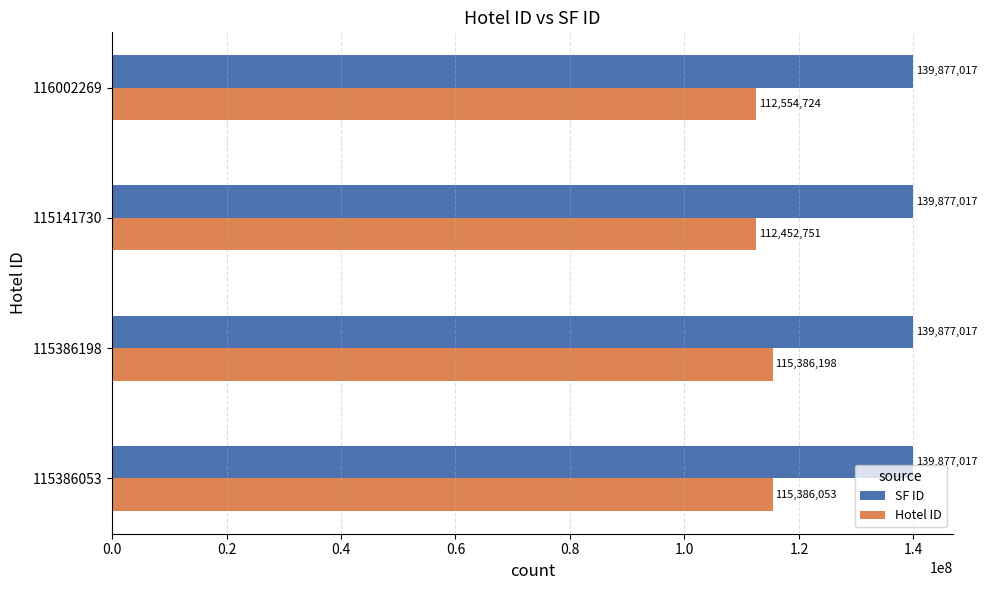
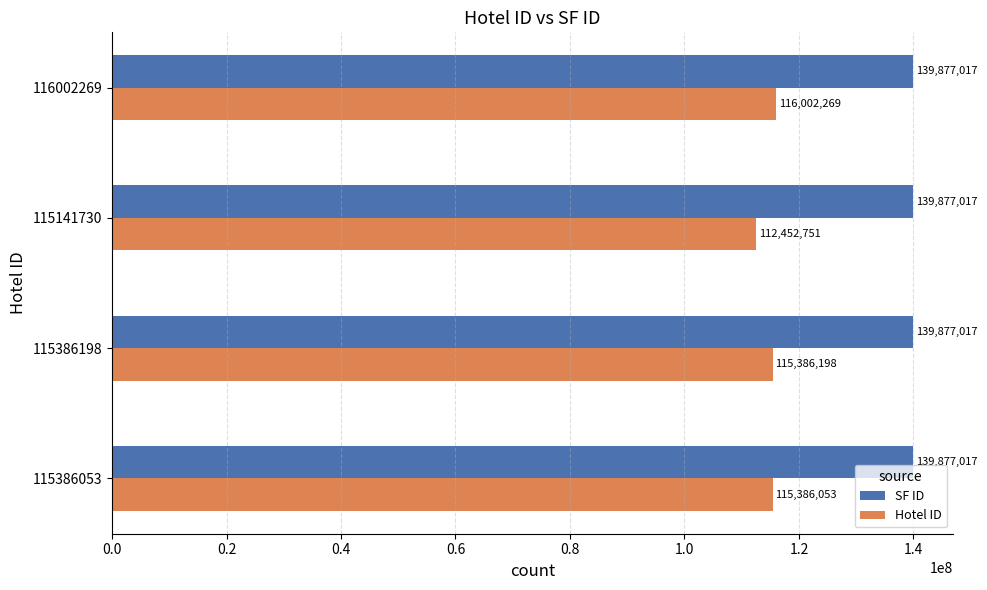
  {
    "SF ID": {
      "116002269": "139,877,017",
      "115141730": "139,877,017",
      "115386198": "139,877,017"
    },
    "Hotel ID": {
-     "116002269": "112,554,724",
+     "116002269": "116,002,269",
      "115141730": "112,452,751",
      "115386198": "115,386,198",
      "115386053": "115,386,053"
    }
  }
